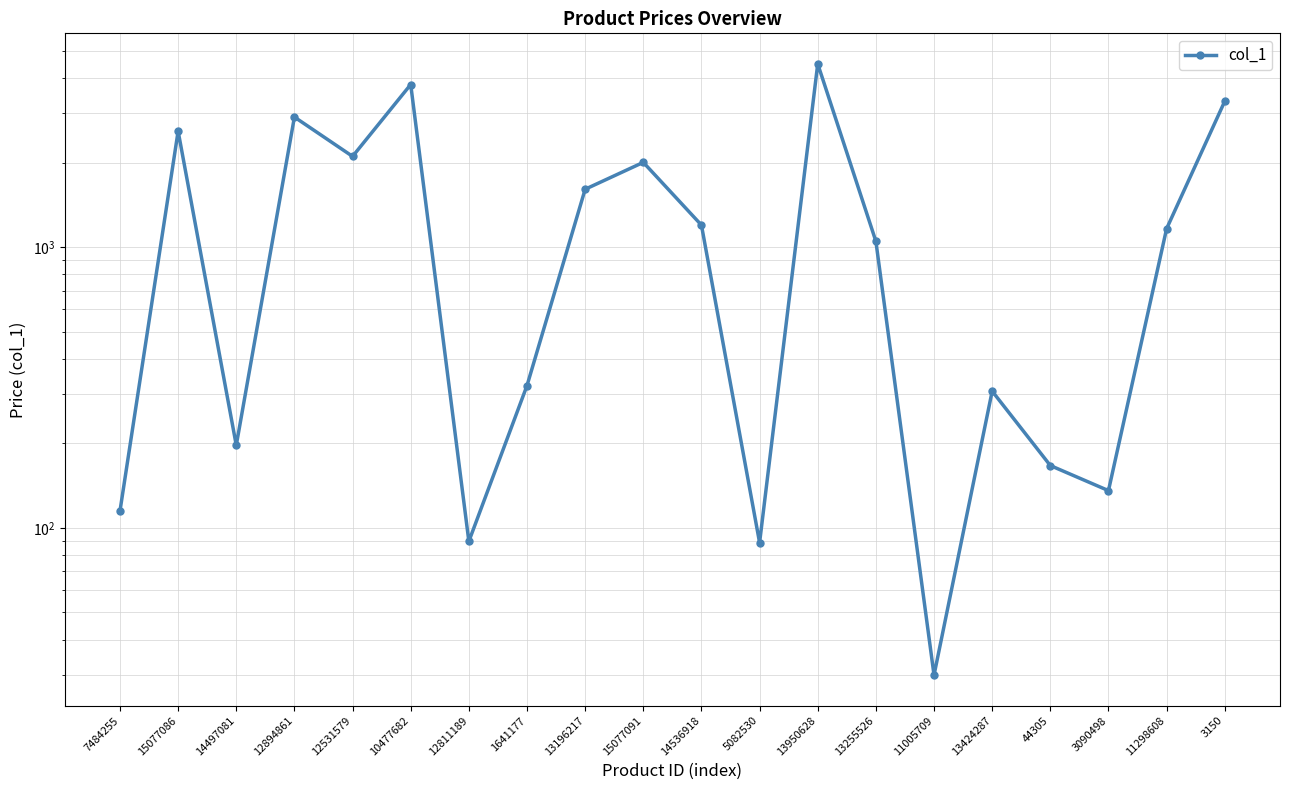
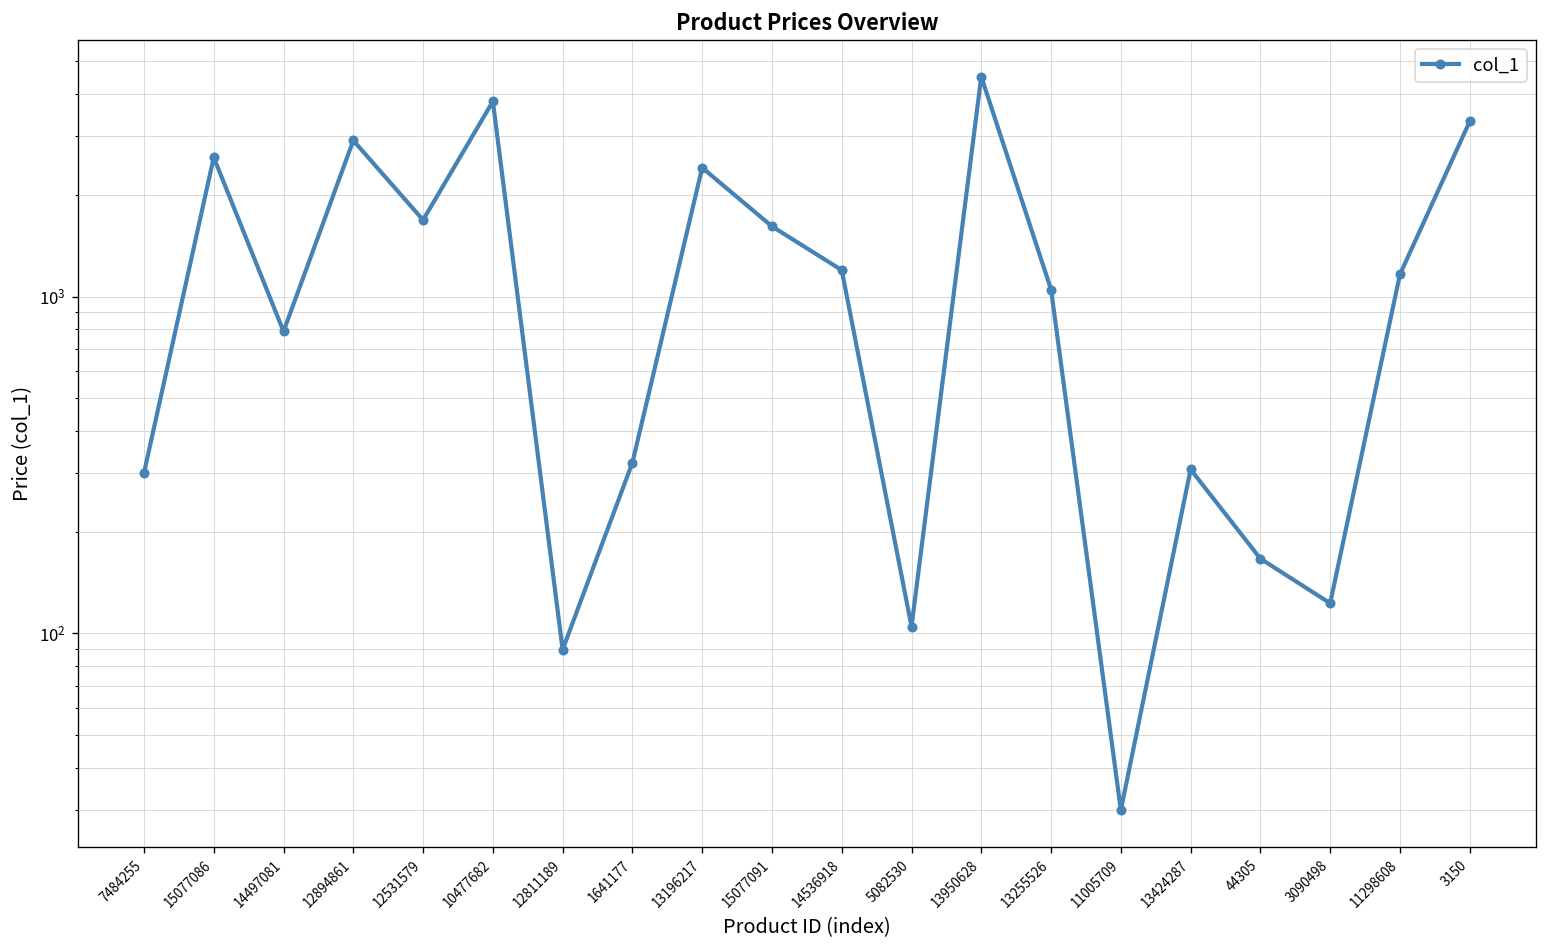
  {
-   "7484255": 115,
+   "7484255": 300,
    "15077086": 2600,
-   "14497081": 200,
+   "14497081": 790,
    "12894861": 2900,
-   "12531579": 2100,
+   "12531579": 1700,
    "10477682": 3800,
    "12811189": 90,
    "1641177": 320,
-   "13196217": 1600,
-   "15077091": 2000,
+   "13196217": 2400,
+   "15077091": 1600,
    "14536918": 1200,
-   "5082530": 89,
+   "5082530": 105,
    "13950628": 4500,
    "13255526": 1050,
    "11005709": 30,
    "13424287": 310,
    "44305": 170,
-   "3090498": 140,
+   "3090498": 120,
    "11298608": 1160,
    "3150": 3300
  }
